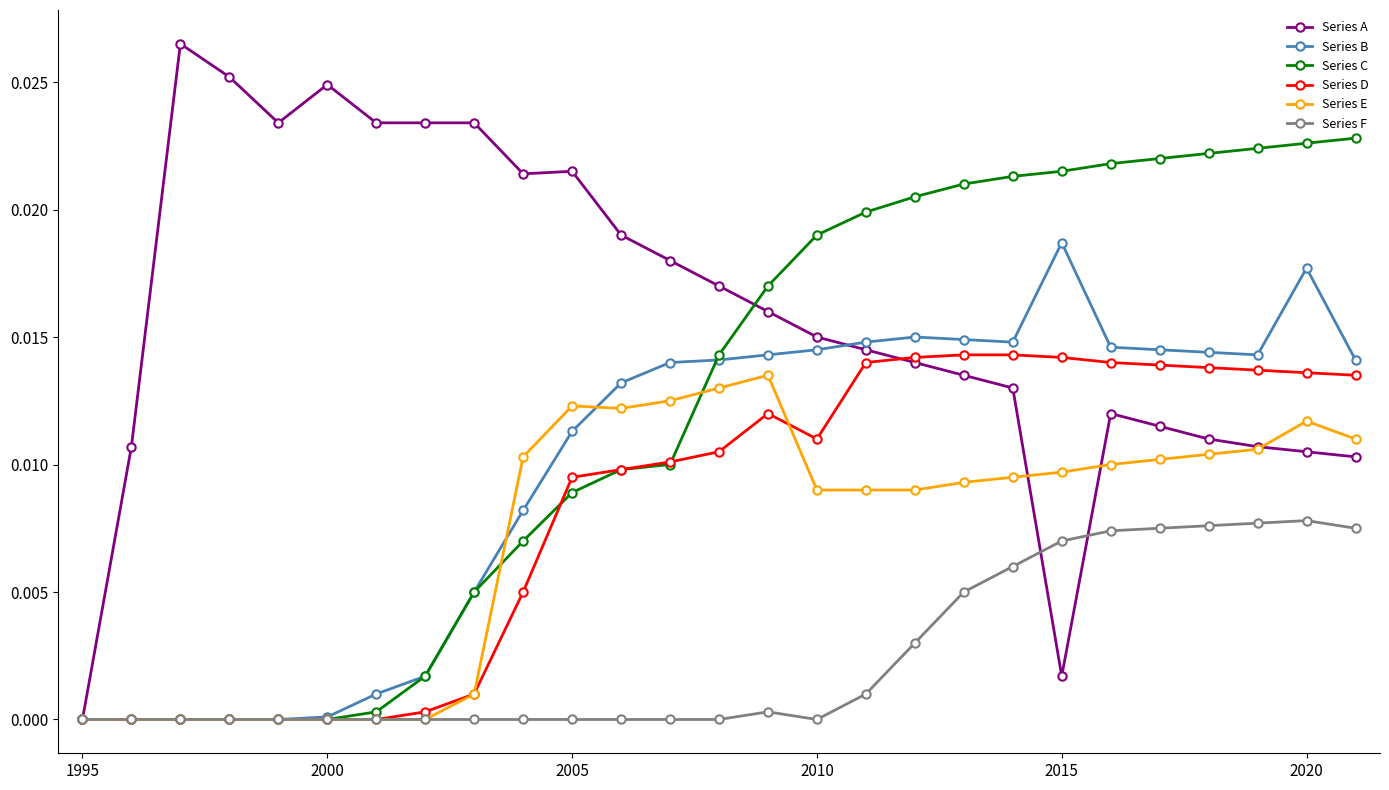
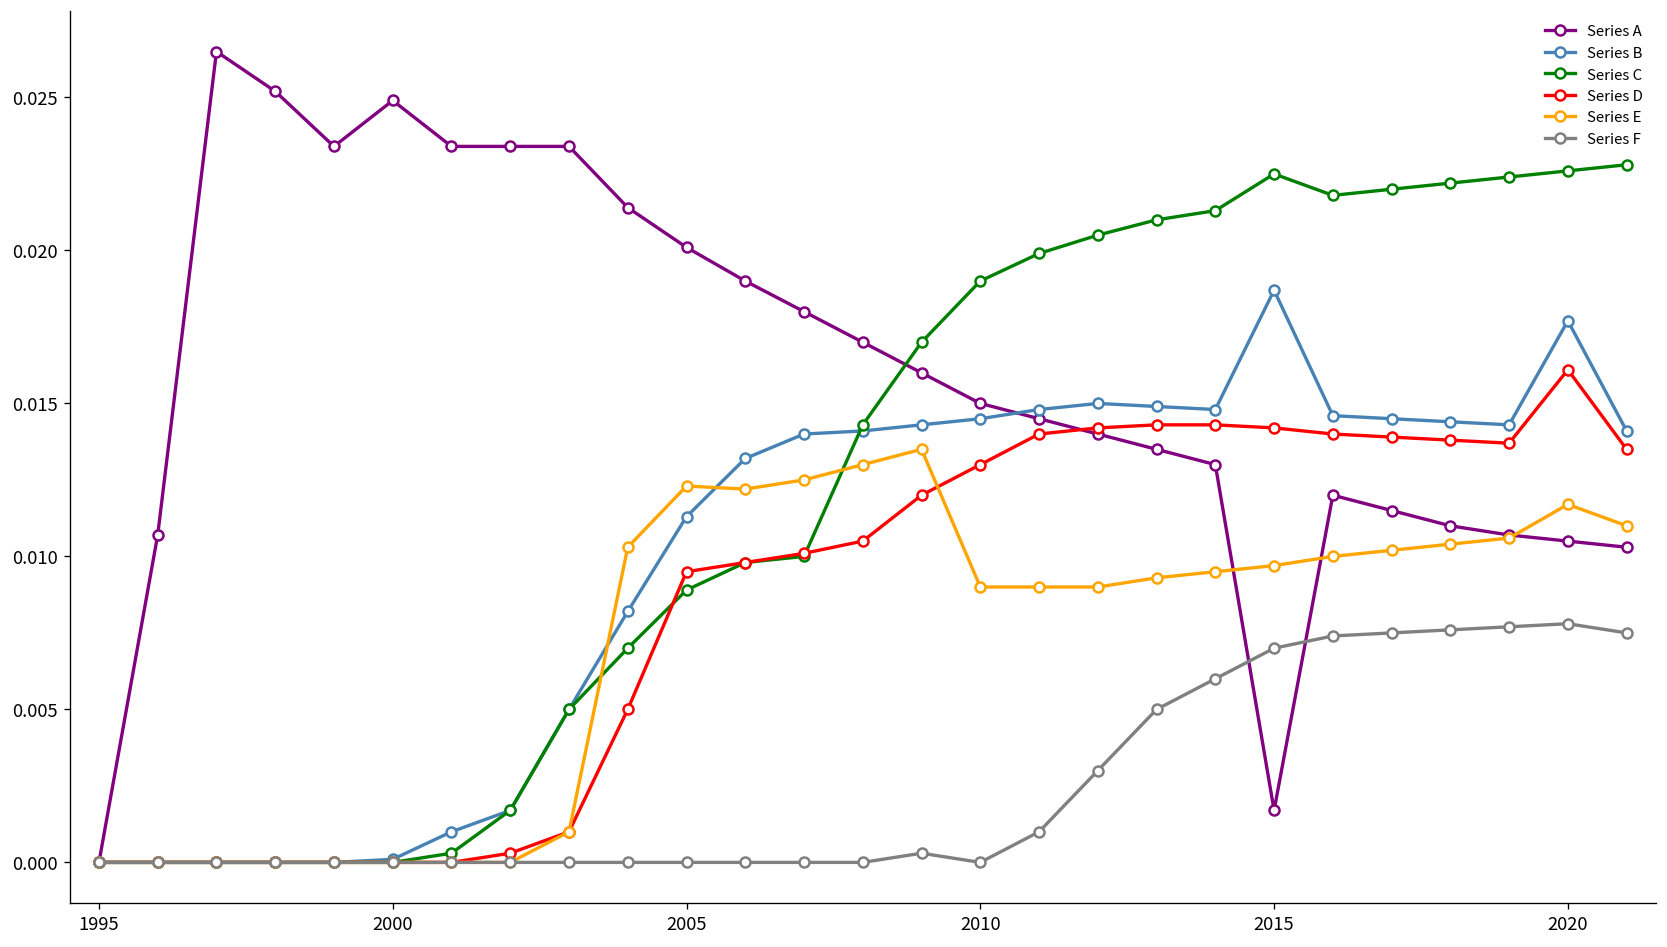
  {
    "Series A": {
      "2000": 0.0249,
-     "2005": 0.0215,
+     "2005": 0.0201,
      "2010": 0.0150,
      "2015": 0.0017,
      "2020": 0.0105
    },
    "Series B": {
      "2000": 0.0001,
      "2005": 0.0113,
      "2010": 0.0145,
      "2015": 0.0187,
      "2020": 0.0177
    },
    "Series C": {
      "2005": 0.0089,
      "2010": 0.0190,
-     "2015": 0.0215,
+     "2015": 0.0225,
      "2020": 0.0226
    },
    "Series D": {
      "2005": 0.0095,
-     "2010": 0.011,
+     "2010": 0.013,
      "2015": 0.0142,
-     "2020": 0.0136
+     "2020": 0.0161
    },
    "Series E": {
      "2005": 0.0123,
      "2010": 0.0090,
      "2015": 0.0097,
      "2020": 0.0117
    },
    "Series F": {
      "2005": 0.0000,
      "2010": 0.0000,
      "2015": 0.0070,
      "2020": 0.0078
    }
  }
